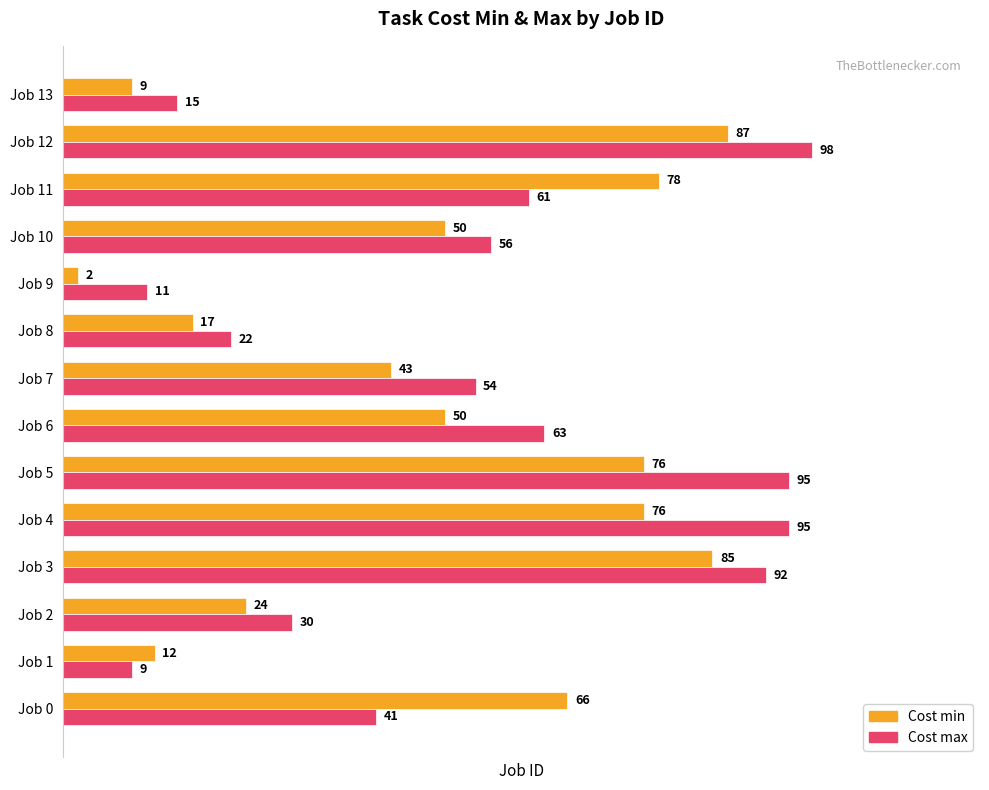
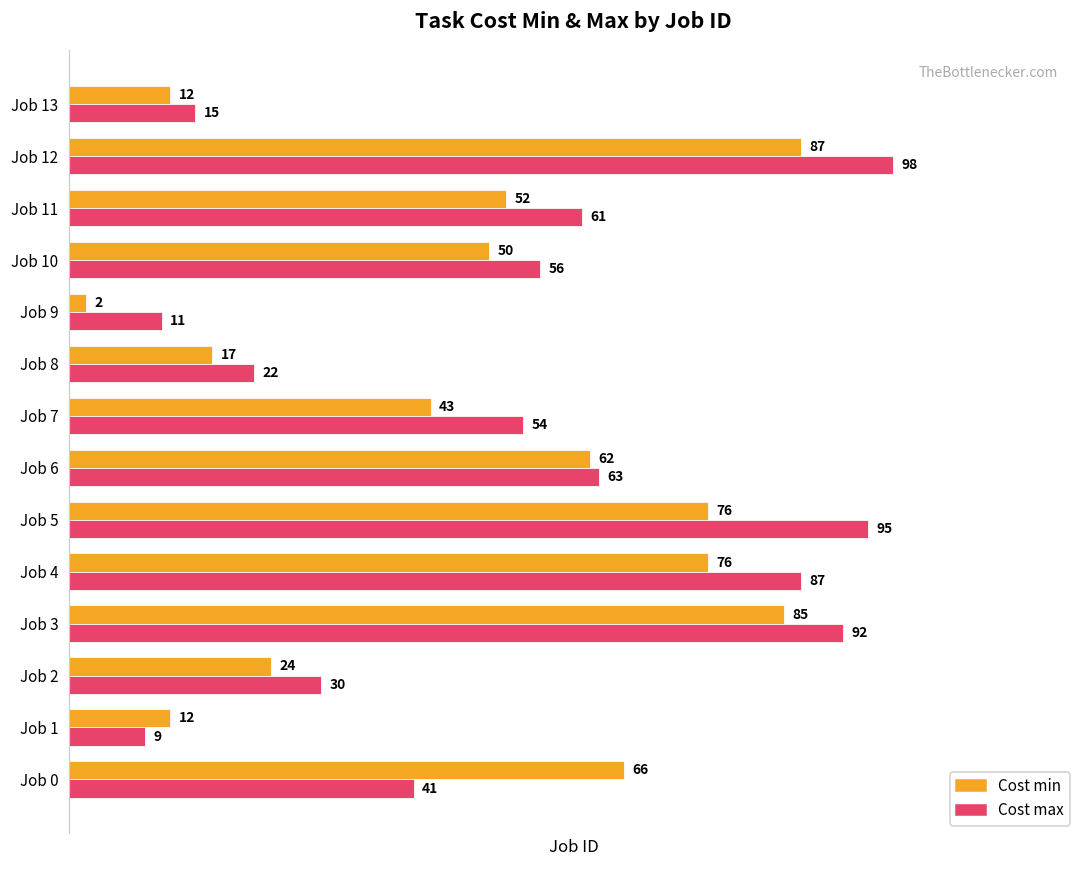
  {
    "Cost min": {
-     "Job 13": 9,
+     "Job 13": 12,
      "Job 12": 87,
-     "Job 11": 78,
+     "Job 11": 52,
      "Job 10": 50,
      "Job 9": 2,
      "Job 8": 17,
      "Job 7": 43,
-     "Job 6": 50,
+     "Job 6": 62,
      "Job 5": 76,
      "Job 4": 76,
      "Job 3": 85,
      "Job 2": 24,
      "Job 1": 12,
      "Job 0": 66
    },
    "Cost max": {
      "Job 13": 15,
      "Job 12": 98,
      "Job 11": 61,
      "Job 10": 56,
      "Job 9": 11,
      "Job 8": 22,
      "Job 7": 54,
      "Job 6": 63,
      "Job 5": 95,
-     "Job 4": 95,
+     "Job 4": 87,
      "Job 3": 92,
      "Job 2": 30,
      "Job 1": 9,
      "Job 0": 41
    }
  }
